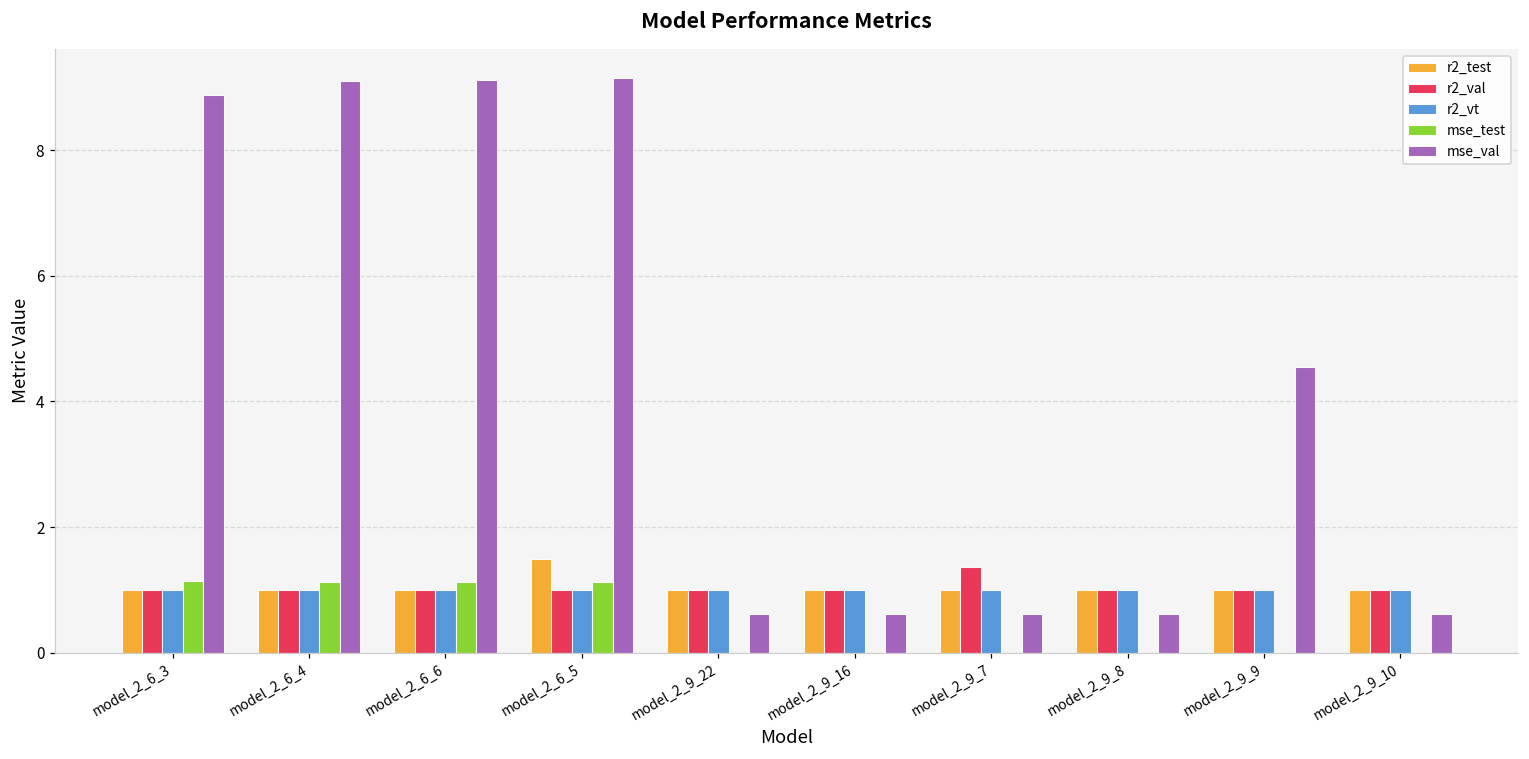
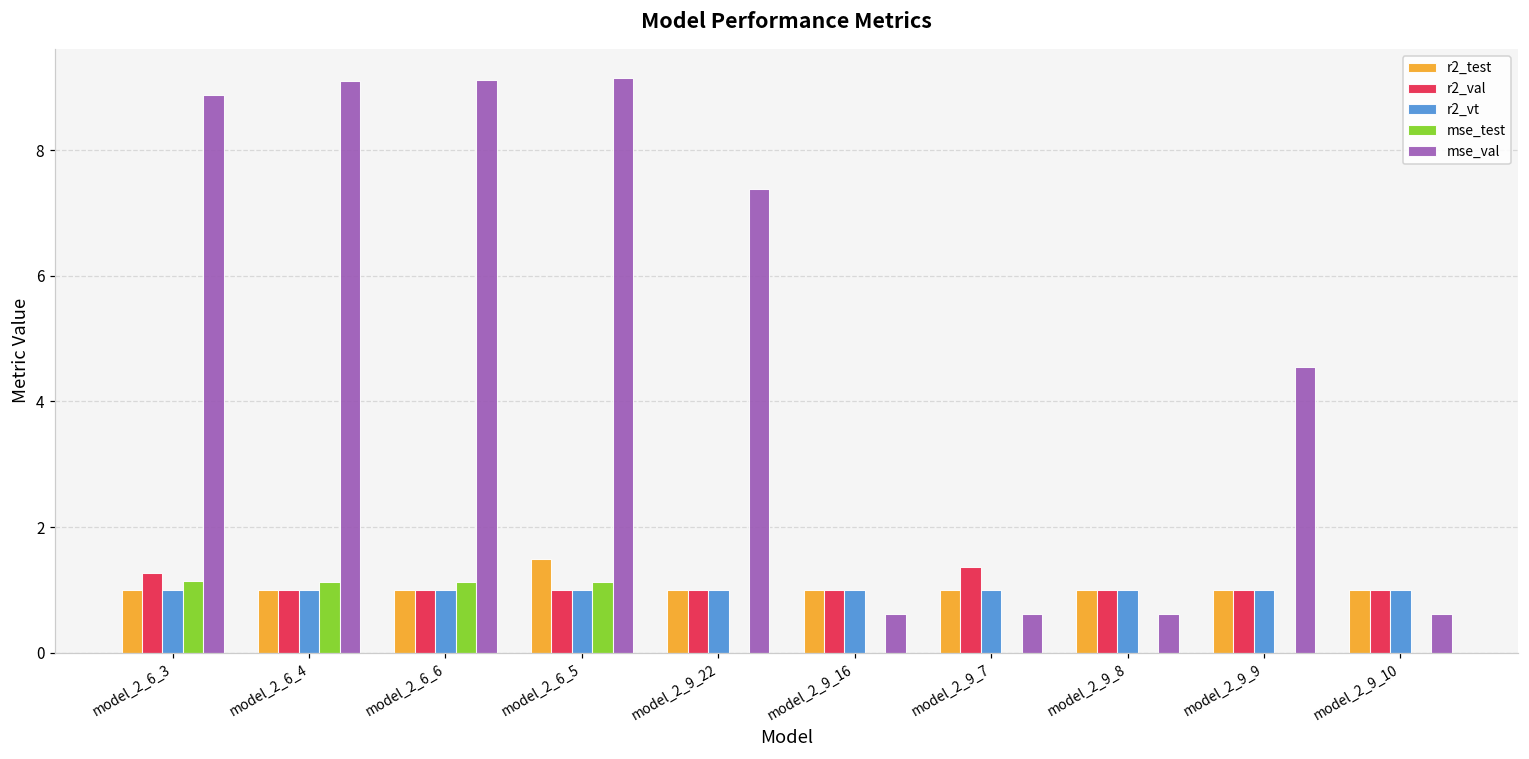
  {
    "r2_test": {
      "model_2_6_3": 1.0,
      "model_2_6_4": 1.0,
      "model_2_6_6": 1.0,
      "model_2_6_5": 1.5,
      "model_2_9_22": 1.0,
      "model_2_9_16": 1.0,
      "model_2_9_7": 1.0,
      "model_2_9_8": 1.0,
      "model_2_9_9": 1.0,
      "model_2_9_10": 1.0
    },
    "r2_val": {
-     "model_2_6_3": 1.0,
+     "model_2_6_3": 1.3,
      "model_2_6_4": 1.0,
      "model_2_6_6": 1.0,
      "model_2_6_5": 1.0,
      "model_2_9_22": 1.0,
      "model_2_9_16": 1.0,
      "model_2_9_7": 1.4,
      "model_2_9_8": 1.0,
      "model_2_9_9": 1.0,
      "model_2_9_10": 1.0
    },
    "r2_vt": {
      "model_2_6_3": 1.0,
      "model_2_6_4": 1.0,
      "model_2_6_6": 1.0,
      "model_2_6_5": 1.0,
      "model_2_9_22": 1.0,
      "model_2_9_16": 1.0,
      "model_2_9_7": 1.0,
      "model_2_9_8": 1.0,
      "model_2_9_9": 1.0,
      "model_2_9_10": 1.0
    },
    "mse_test": {
      "model_2_6_3": 1.1,
      "model_2_6_4": 1.1,
      "model_2_6_6": 1.1,
      "model_2_6_5": 1.1
    },
    "mse_val": {
      "model_2_6_3": 8.9,
      "model_2_6_4": 9.1,
      "model_2_6_6": 9.1,
      "model_2_6_5": 9.2,
-     "model_2_9_22": 0.6,
+     "model_2_9_22": 7.4,
      "model_2_9_16": 0.6,
      "model_2_9_7": 0.6,
      "model_2_9_8": 0.6,
      "model_2_9_9": 4.6,
      "model_2_9_10": 0.6
    }
  }
